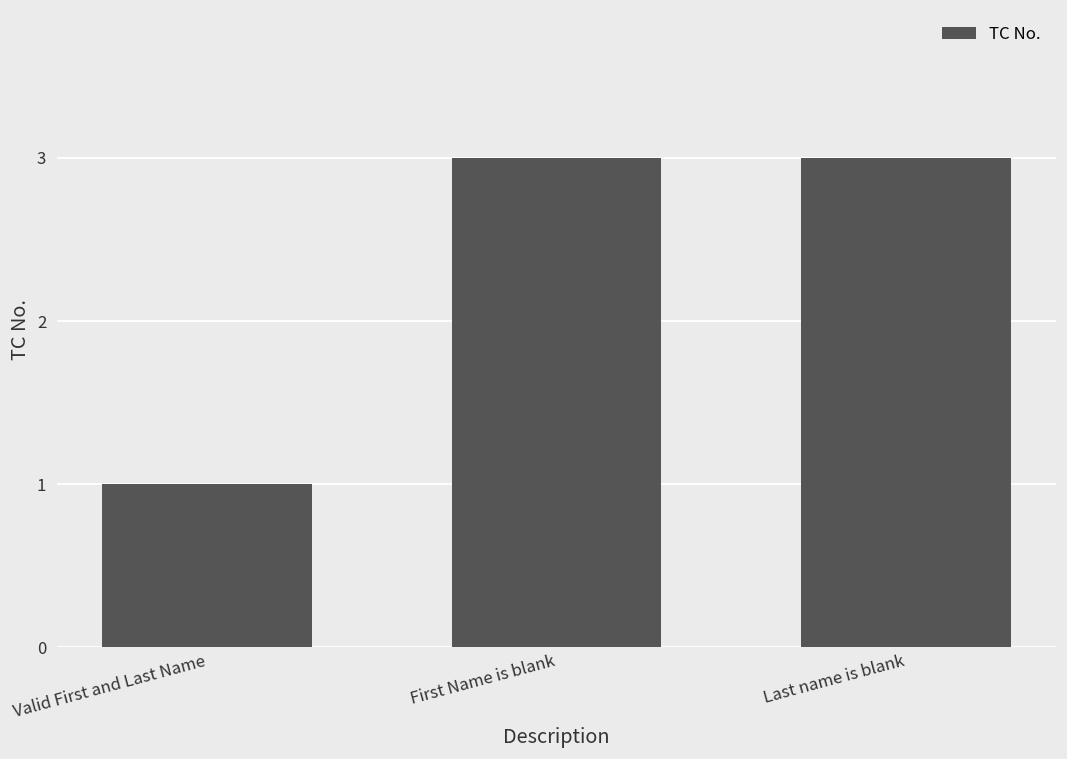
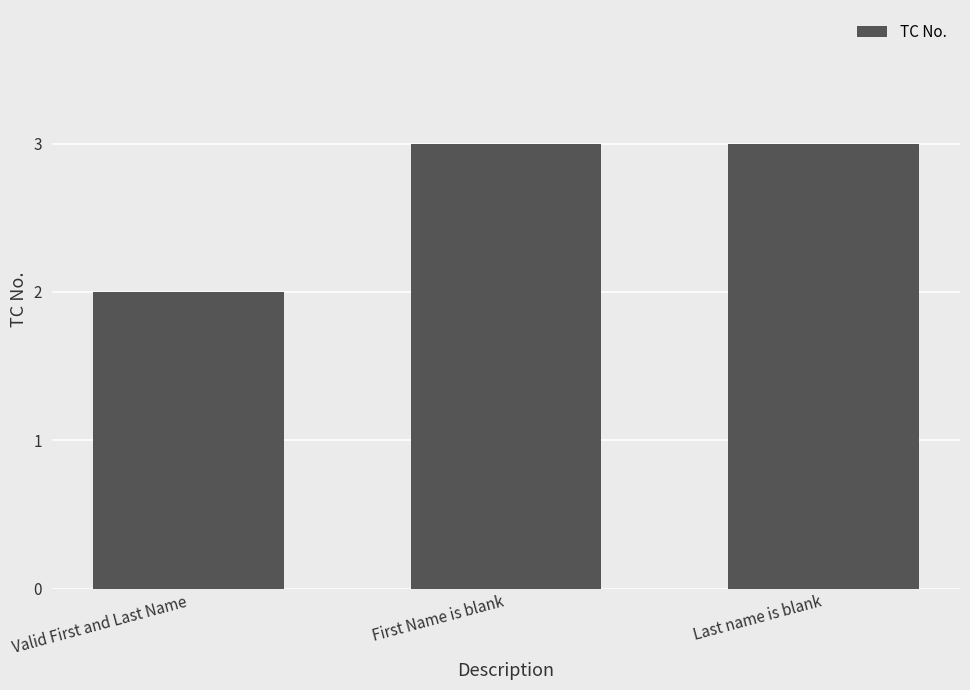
  {
-   "Valid First and Last Name": 1,
+   "Valid First and Last Name": 2,
    "First Name is blank": 3,
    "Last name is blank": 3
  }
